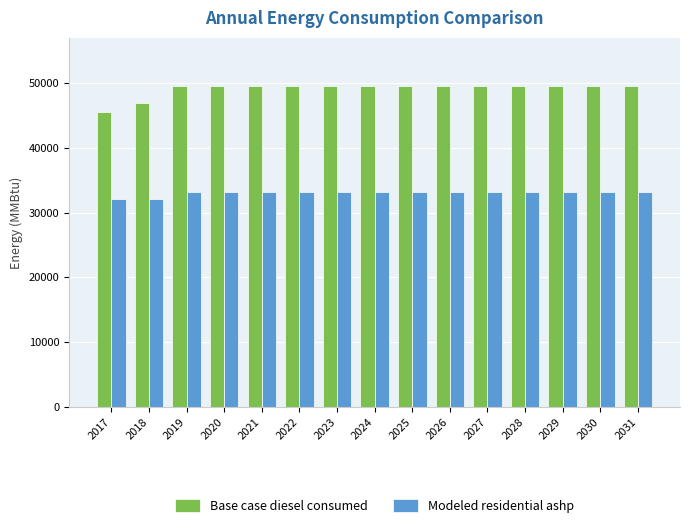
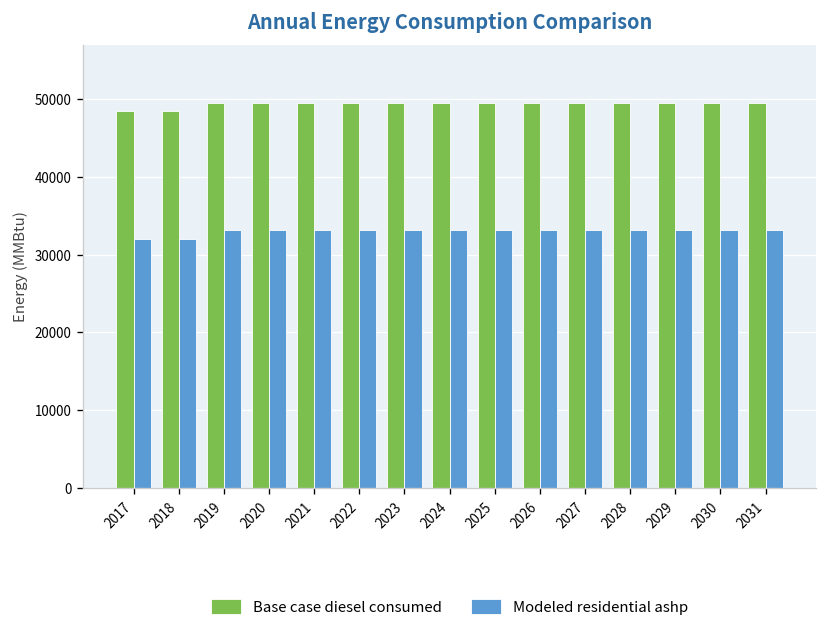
  {
    "Base case diesel consumed": {
-     "2017": 46000,
-     "2018": 47000,
+     "2017": 48000,
+     "2018": 48000,
      "2019": 50000,
      "2020": 50000,
      "2021": 50000,
      "2022": 50000,
      "2023": 50000,
      "2024": 50000,
      "2025": 50000,
      "2026": 50000,
      "2027": 50000,
      "2028": 50000,
      "2029": 50000,
      "2030": 50000,
      "2031": 50000
    },
    "Modeled residential ashp": {
      "2017": 32000,
      "2018": 32000,
      "2019": 33000,
      "2020": 33000,
      "2021": 33000,
      "2022": 33000,
      "2023": 33000,
      "2024": 33000,
      "2025": 33000,
      "2026": 33000,
      "2027": 33000,
      "2028": 33000,
      "2029": 33000,
      "2030": 33000,
      "2031": 33000
    }
  }
